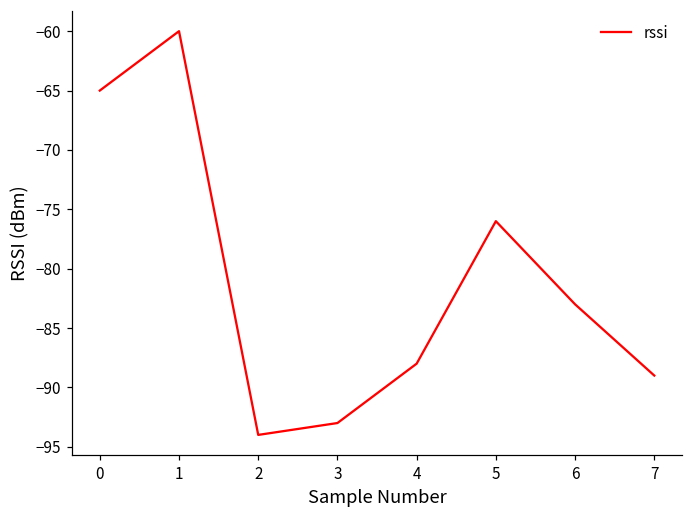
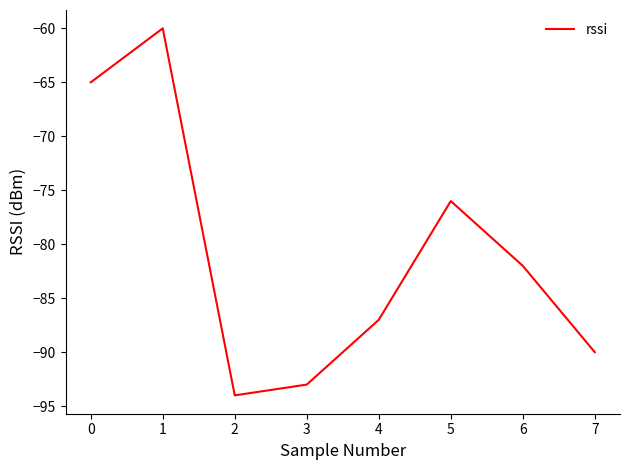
  {
    "0": -65,
    "1": -60,
    "2": -94,
    "3": -93,
-   "4": -88,
+   "4": -87,
    "5": -76,
-   "6": -83,
-   "7": -89
+   "6": -82,
+   "7": -90
  }
